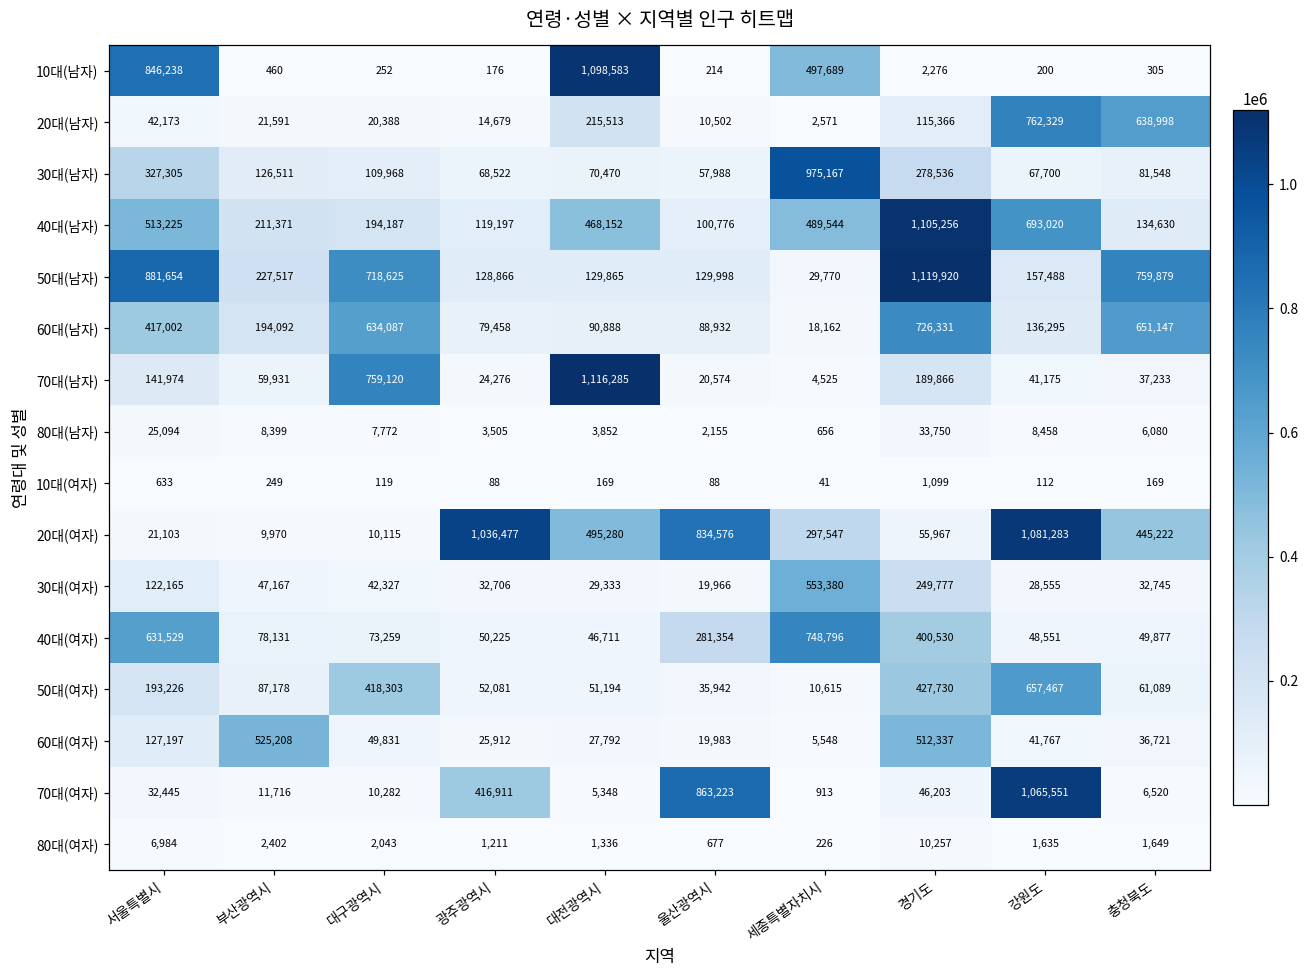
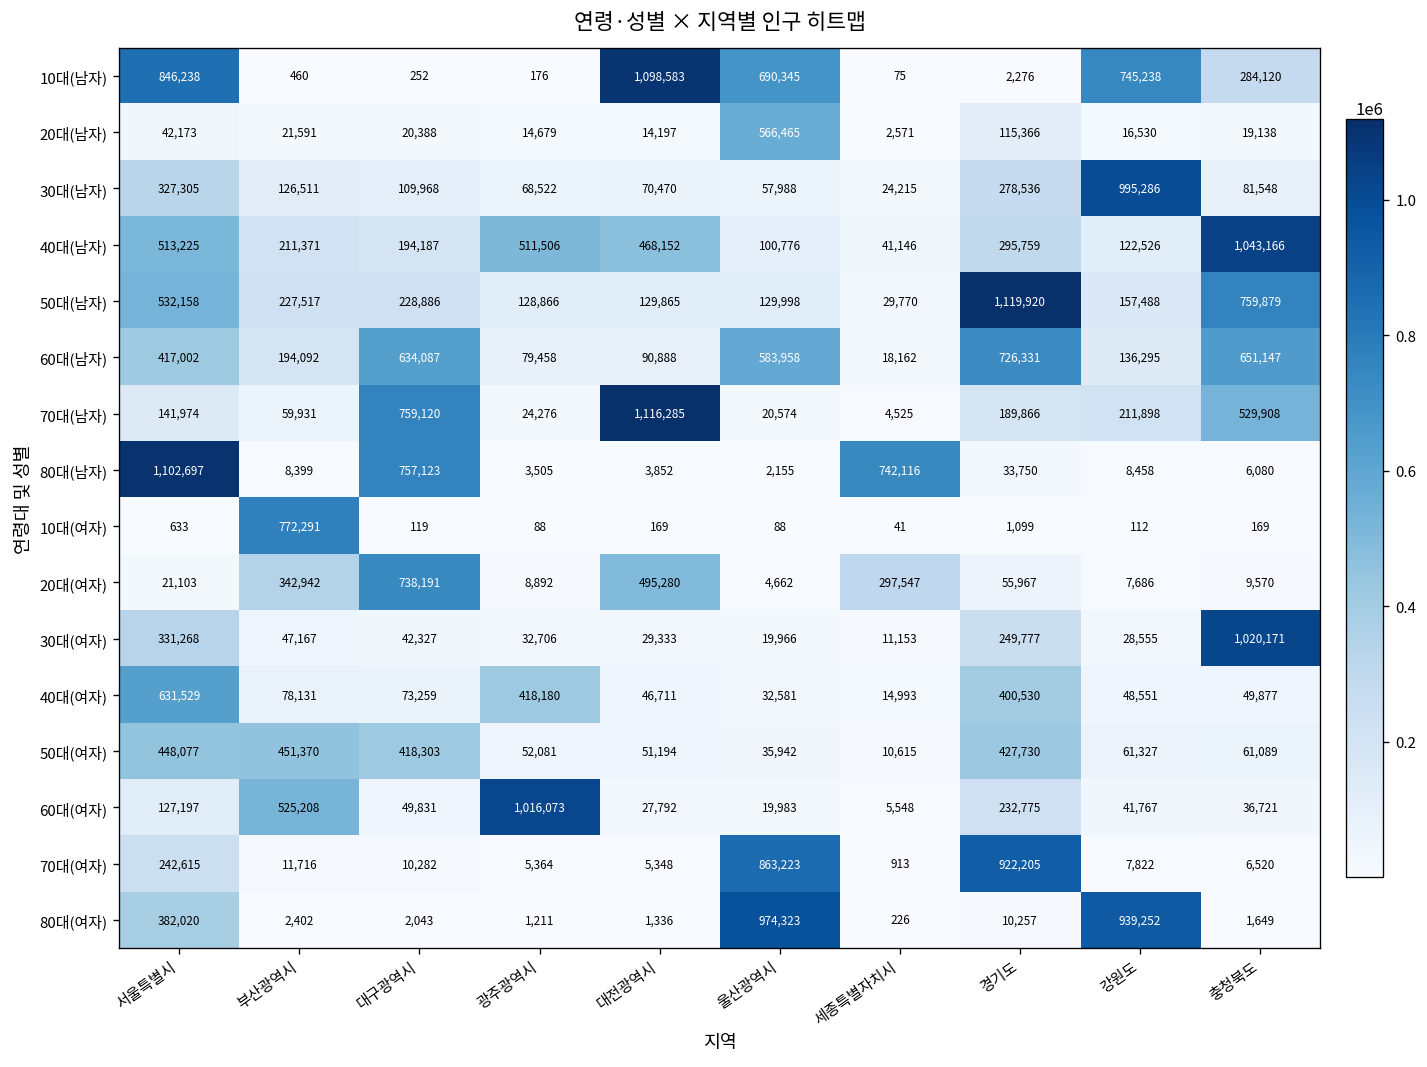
  {
    "10대(남자)": {
      "서울특별시": "846,238",
      "부산광역시": "460",
      "대구광역시": "252",
      "광주광역시": "176",
      "대전광역시": "1,098,583",
-     "울산광역시": "214",
-     "세종특별자치시": "497,689",
+     "울산광역시": "690,345",
+     "세종특별자치시": "75",
      "경기도": "2,276",
-     "강원도": "200",
-     "충청북도": "305"
+     "강원도": "745,238",
+     "충청북도": "284,120"
    },
    "20대(남자)": {
      "서울특별시": "42,173",
      "부산광역시": "21,591",
      "대구광역시": "20,388",
      "광주광역시": "14,679",
-     "대전광역시": "215,513",
-     "울산광역시": "10,502",
+     "대전광역시": "14,197",
+     "울산광역시": "566,465",
      "세종특별자치시": "2,571",
      "경기도": "115,366",
-     "강원도": "762,329",
-     "충청북도": "638,998"
+     "강원도": "16,530",
+     "충청북도": "19,138"
    },
    "30대(남자)": {
      "서울특별시": "327,305",
      "부산광역시": "126,511",
      "대구광역시": "109,968",
      "광주광역시": "68,522",
      "대전광역시": "70,470",
      "울산광역시": "57,988",
-     "세종특별자치시": "975,167",
+     "세종특별자치시": "24,215",
      "경기도": "278,536",
-     "강원도": "67,700",
+     "강원도": "995,286",
      "충청북도": "81,548"
    },
    "40대(남자)": {
      "서울특별시": "513,225",
      "부산광역시": "211,371",
      "대구광역시": "194,187",
-     "광주광역시": "119,197",
+     "광주광역시": "511,506",
      "대전광역시": "468,152",
      "울산광역시": "100,776",
-     "세종특별자치시": "489,544",
-     "경기도": "1,105,256",
-     "강원도": "693,020",
-     "충청북도": "134,630"
+     "세종특별자치시": "41,146",
+     "경기도": "295,759",
+     "강원도": "122,526",
+     "충청북도": "1,043,166"
    },
    "50대(남자)": {
-     "서울특별시": "881,654",
+     "서울특별시": "532,158",
      "부산광역시": "227,517",
-     "대구광역시": "718,625",
+     "대구광역시": "228,886",
      "광주광역시": "128,866",
      "대전광역시": "129,865",
      "울산광역시": "129,998",
      "세종특별자치시": "29,770",
      "경기도": "1,119,920",
      "강원도": "157,488",
      "충청북도": "759,879"
    },
    "60대(남자)": {
      "서울특별시": "417,002",
      "부산광역시": "194,092",
      "대구광역시": "634,087",
      "광주광역시": "79,458",
      "대전광역시": "90,888",
-     "울산광역시": "88,932",
+     "울산광역시": "583,958",
      "세종특별자치시": "18,162",
      "경기도": "726,331",
      "강원도": "136,295",
      "충청북도": "651,147"
    },
    "70대(남자)": {
      "서울특별시": "141,974",
      "부산광역시": "59,931",
      "대구광역시": "759,120",
      "광주광역시": "24,276",
      "대전광역시": "1,116,285",
      "울산광역시": "20,574",
      "세종특별자치시": "4,525",
      "경기도": "189,866",
-     "강원도": "41,175",
-     "충청북도": "37,233"
+     "강원도": "211,898",
+     "충청북도": "529,908"
    },
    "80대(남자)": {
-     "서울특별시": "25,094",
+     "서울특별시": "1,102,697",
      "부산광역시": "8,399",
-     "대구광역시": "7,772",
+     "대구광역시": "757,123",
      "광주광역시": "3,505",
      "대전광역시": "3,852",
      "울산광역시": "2,155",
-     "세종특별자치시": "656",
+     "세종특별자치시": "742,116",
      "경기도": "33,750",
      "강원도": "8,458",
      "충청북도": "6,080"
    },
    "10대(여자)": {
      "서울특별시": "633",
-     "부산광역시": "249",
+     "부산광역시": "772,291",
      "대구광역시": "119",
      "광주광역시": "88",
      "대전광역시": "169",
      "울산광역시": "88",
      "세종특별자치시": "41",
      "경기도": "1,099",
      "강원도": "112",
      "충청북도": "169"
    },
    "20대(여자)": {
      "서울특별시": "21,103",
-     "부산광역시": "9,970",
-     "대구광역시": "10,115",
-     "광주광역시": "1,036,477",
+     "부산광역시": "342,942",
+     "대구광역시": "738,191",
+     "광주광역시": "8,892",
      "대전광역시": "495,280",
-     "울산광역시": "834,576",
+     "울산광역시": "4,662",
      "세종특별자치시": "297,547",
      "경기도": "55,967",
-     "강원도": "1,081,283",
-     "충청북도": "445,222"
+     "강원도": "7,686",
+     "충청북도": "9,570"
    },
    "30대(여자)": {
-     "서울특별시": "122,165",
+     "서울특별시": "331,268",
      "부산광역시": "47,167",
      "대구광역시": "42,327",
      "광주광역시": "32,706",
      "대전광역시": "29,333",
      "울산광역시": "19,966",
-     "세종특별자치시": "553,380",
+     "세종특별자치시": "11,153",
      "경기도": "249,777",
      "강원도": "28,555",
-     "충청북도": "32,745"
+     "충청북도": "1,020,171"
    },
    "40대(여자)": {
      "서울특별시": "631,529",
      "부산광역시": "78,131",
      "대구광역시": "73,259",
-     "광주광역시": "50,225",
+     "광주광역시": "418,180",
      "대전광역시": "46,711",
-     "울산광역시": "281,354",
-     "세종특별자치시": "748,796",
+     "울산광역시": "32,581",
+     "세종특별자치시": "14,993",
      "경기도": "400,530",
      "강원도": "48,551",
      "충청북도": "49,877"
    },
    "50대(여자)": {
-     "서울특별시": "193,226",
-     "부산광역시": "87,178",
+     "서울특별시": "448,077",
+     "부산광역시": "451,370",
      "대구광역시": "418,303",
      "광주광역시": "52,081",
      "대전광역시": "51,194",
      "울산광역시": "35,942",
      "세종특별자치시": "10,615",
      "경기도": "427,730",
-     "강원도": "657,467",
+     "강원도": "61,327",
      "충청북도": "61,089"
    },
    "60대(여자)": {
      "서울특별시": "127,197",
      "부산광역시": "525,208",
      "대구광역시": "49,831",
-     "광주광역시": "25,912",
+     "광주광역시": "1,016,073",
      "대전광역시": "27,792",
      "울산광역시": "19,983",
      "세종특별자치시": "5,548",
-     "경기도": "512,337",
+     "경기도": "232,775",
      "강원도": "41,767",
      "충청북도": "36,721"
    },
    "70대(여자)": {
-     "서울특별시": "32,445",
+     "서울특별시": "242,615",
      "부산광역시": "11,716",
      "대구광역시": "10,282",
-     "광주광역시": "416,911",
+     "광주광역시": "5,364",
      "대전광역시": "5,348",
      "울산광역시": "863,223",
      "세종특별자치시": "913",
-     "경기도": "46,203",
-     "강원도": "1,065,551",
+     "경기도": "922,205",
+     "강원도": "7,822",
      "충청북도": "6,520"
    },
    "80대(여자)": {
-     "서울특별시": "6,984",
+     "서울특별시": "382,020",
      "부산광역시": "2,402",
      "대구광역시": "2,043",
      "광주광역시": "1,211",
      "대전광역시": "1,336",
-     "울산광역시": "677",
+     "울산광역시": "974,323",
      "세종특별자치시": "226",
      "경기도": "10,257",
-     "강원도": "1,635",
+     "강원도": "939,252",
      "충청북도": "1,649"
    }
  }
